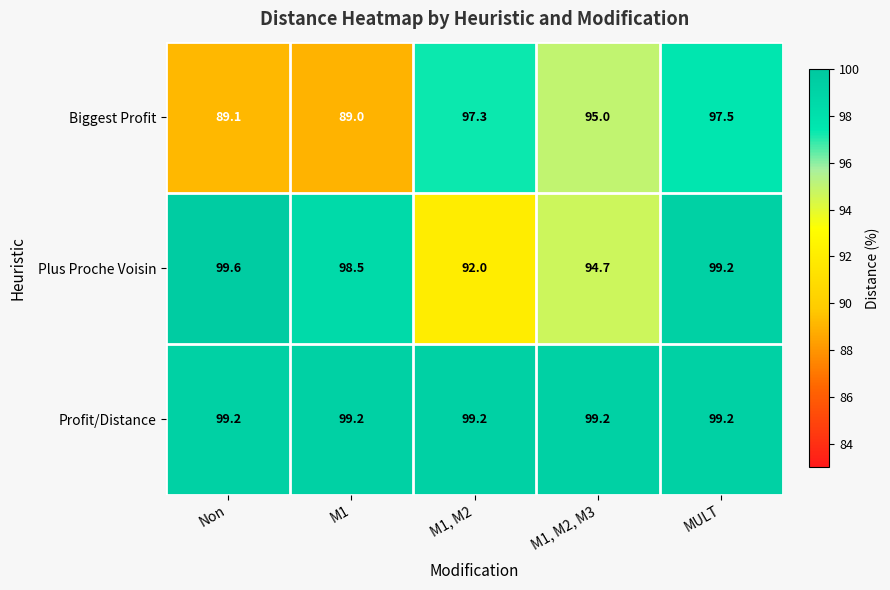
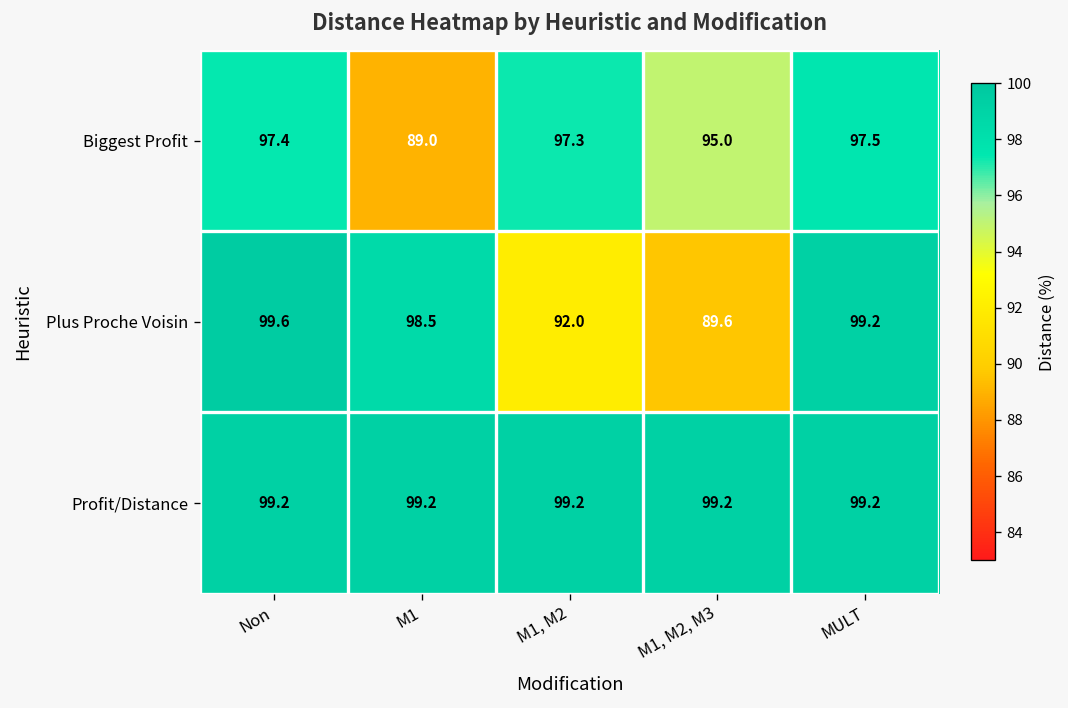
  {
    "Biggest Profit": {
-     "Non": 89.1,
+     "Non": 97.4,
      "M1": 89.0,
      "M1, M2": 97.3,
      "M1, M2, M3": 95.0,
      "MULT": 97.5
    },
    "Plus Proche Voisin": {
      "Non": 99.6,
      "M1": 98.5,
      "M1, M2": 92.0,
-     "M1, M2, M3": 94.7,
+     "M1, M2, M3": 89.6,
      "MULT": 99.2
    },
    "Profit/Distance": {
      "Non": 99.2,
      "M1": 99.2,
      "M1, M2": 99.2,
      "M1, M2, M3": 99.2,
      "MULT": 99.2
    }
  }
